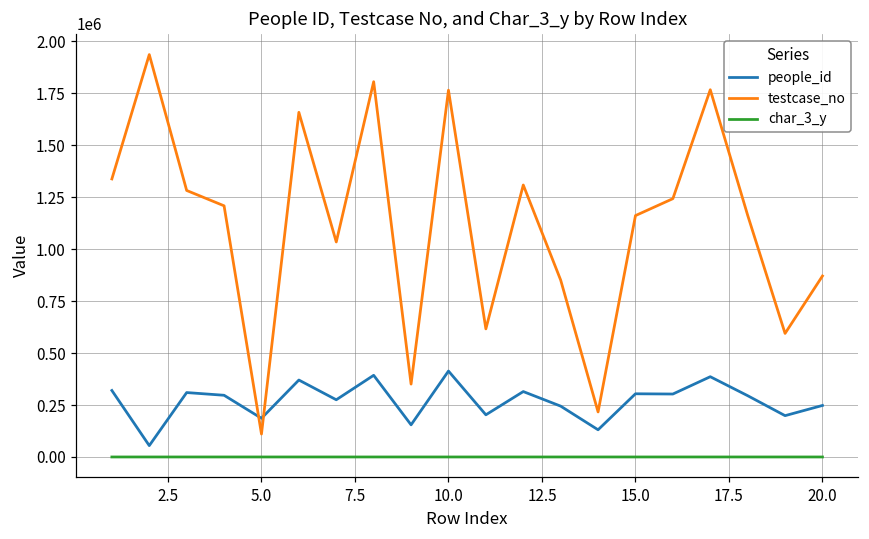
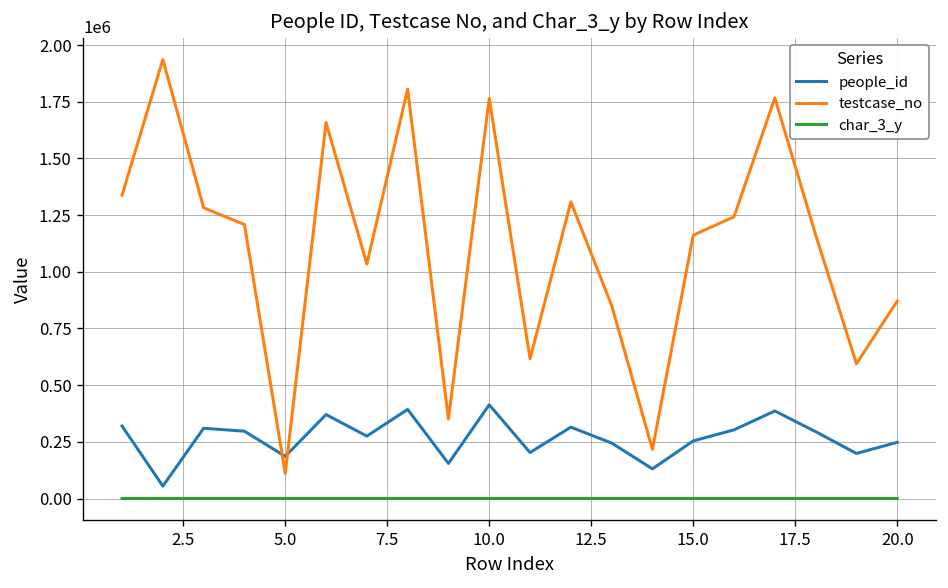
  {
    "people_id": {
      "5.0": 190000,
      "10.0": 410000,
-     "15.0": 300000,
+     "15.0": 250000,
      "20.0": 250000
    },
    "testcase_no": {
      "5.0": 110000,
      "10.0": 1770000,
      "15.0": 1160000,
      "20.0": 870000
    },
    "char_3_y": {
      "5.0": 0,
      "10.0": 0,
      "15.0": 0,
      "20.0": 0
    }
  }
